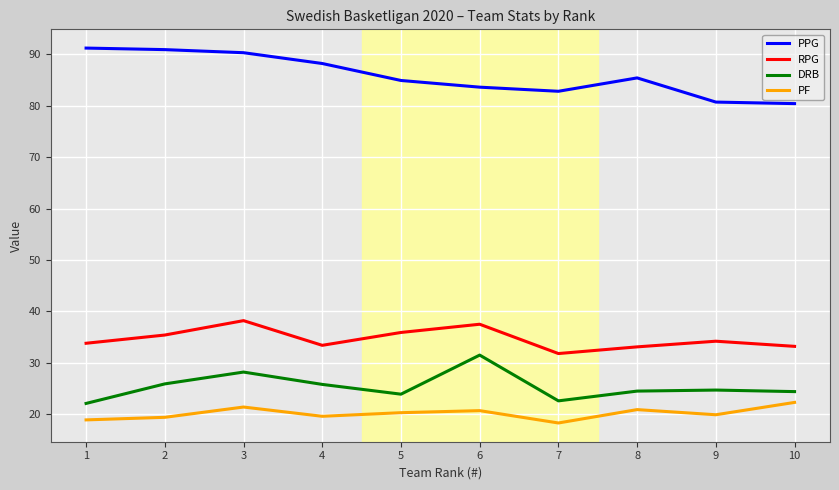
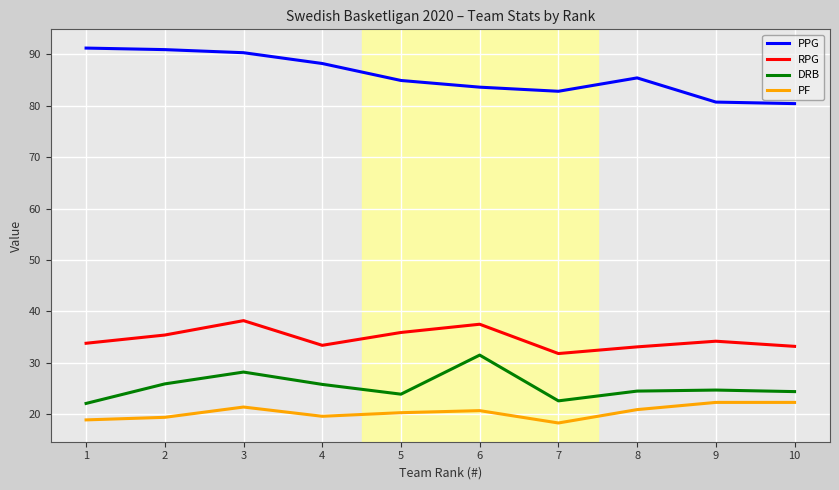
  {
    "PPG": {
      "1": 91,
      "2": 91,
      "3": 90,
      "4": 88,
      "5": 85,
      "6": 84,
      "7": 83,
      "8": 85,
      "9": 81,
      "10": 80
    },
    "RPG": {
      "1": 34,
      "2": 35,
      "3": 38,
      "4": 33,
      "5": 36,
      "6": 38,
      "7": 32,
      "8": 33,
      "9": 34,
      "10": 33
    },
    "DRB": {
      "1": 22,
      "2": 26,
      "3": 28,
      "4": 26,
      "5": 24,
      "6": 32,
      "7": 23,
      "8": 25,
      "9": 25,
      "10": 24
    },
    "PF": {
      "1": 19,
      "2": 19,
      "3": 21,
      "4": 20,
      "5": 20,
      "6": 21,
      "7": 18,
      "8": 21,
-     "9": 20,
+     "9": 22,
      "10": 22
    }
  }
